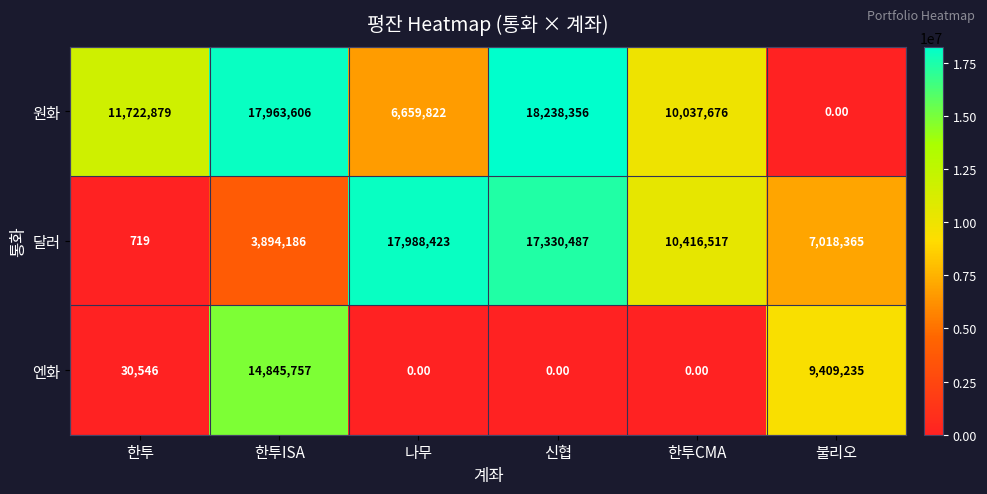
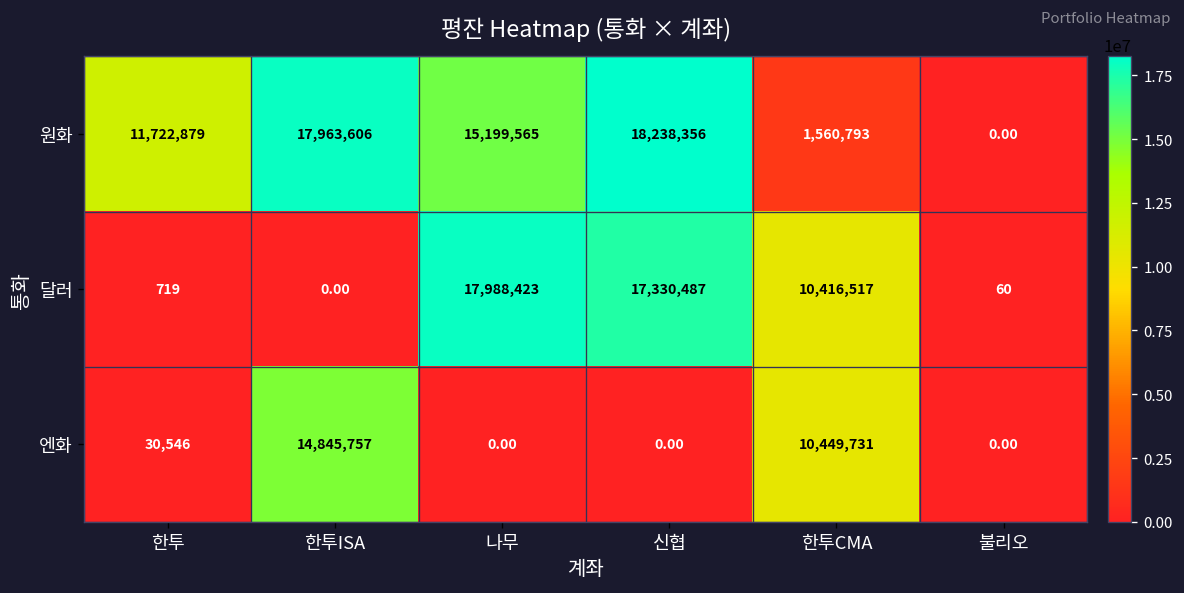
  {
    "원화": {
      "한투": "11,722,879",
      "한투ISA": "17,963,606",
-     "나무": "6,659,822",
+     "나무": "15,199,565",
      "신협": "18,238,356",
-     "한투CMA": "10,037,676",
+     "한투CMA": "1,560,793",
      "불리오": "0.00"
    },
    "달러": {
      "한투": "719",
-     "한투ISA": "3,894,186",
+     "한투ISA": "0.00",
      "나무": "17,988,423",
      "신협": "17,330,487",
      "한투CMA": "10,416,517",
-     "불리오": "7,018,365"
+     "불리오": "60"
    },
    "엔화": {
      "한투": "30,546",
      "한투ISA": "14,845,757",
      "나무": "0.00",
      "신협": "0.00",
-     "한투CMA": "0.00",
-     "불리오": "9,409,235"
+     "한투CMA": "10,449,731",
+     "불리오": "0.00"
    }
  }
